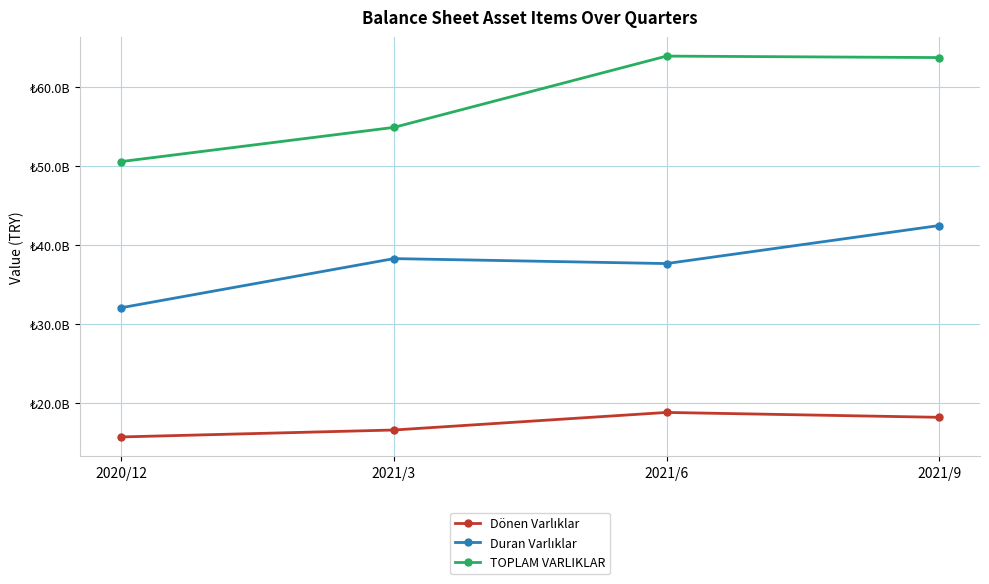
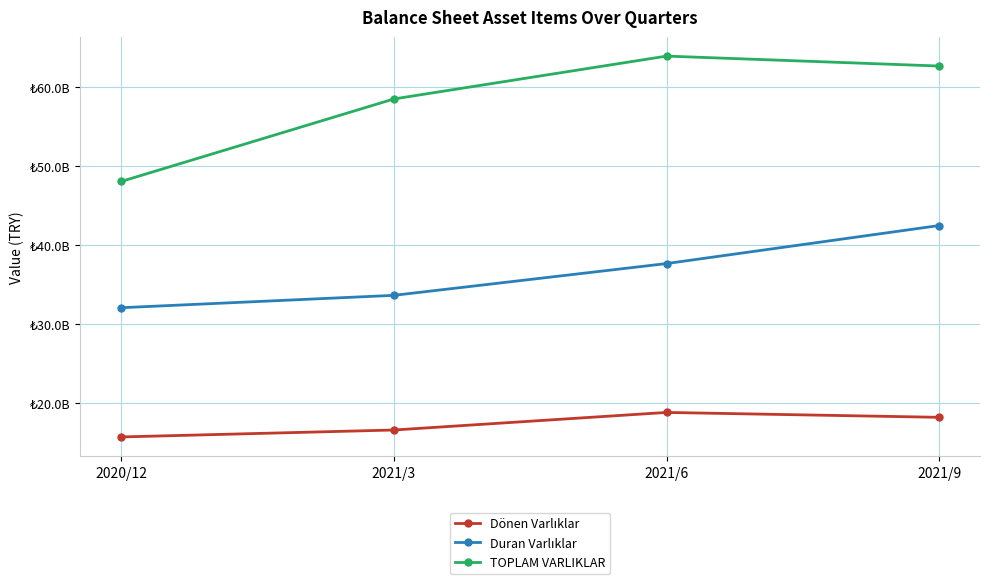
  {
    "Dönen Varlıklar": {
      "2020/12": "₺16000000000",
      "2021/3": "₺17000000000",
      "2021/6": "₺19000000000",
      "2021/9": "₺18000000000"
    },
    "Duran Varlıklar": {
      "2020/12": "₺32000000000",
-     "2021/3": "₺38000000000",
+     "2021/3": "₺34000000000",
      "2021/6": "₺38000000000",
      "2021/9": "₺42000000000"
    },
    "TOPLAM VARLIKLAR": {
-     "2020/12": "₺51000000000",
-     "2021/3": "₺55000000000",
+     "2020/12": "₺48000000000",
+     "2021/3": "₺58000000000",
      "2021/6": "₺64000000000",
-     "2021/9": "₺64000000000"
+     "2021/9": "₺63000000000"
    }
  }
